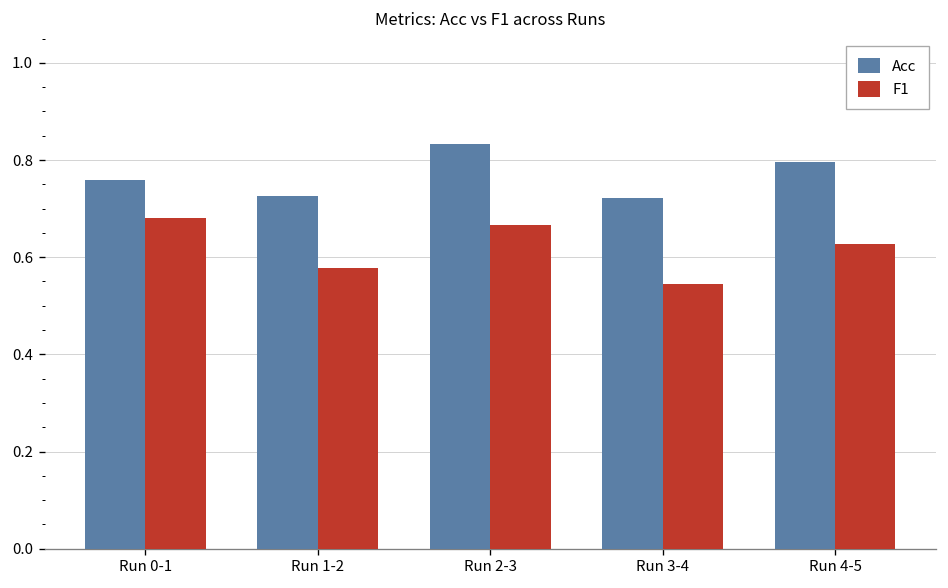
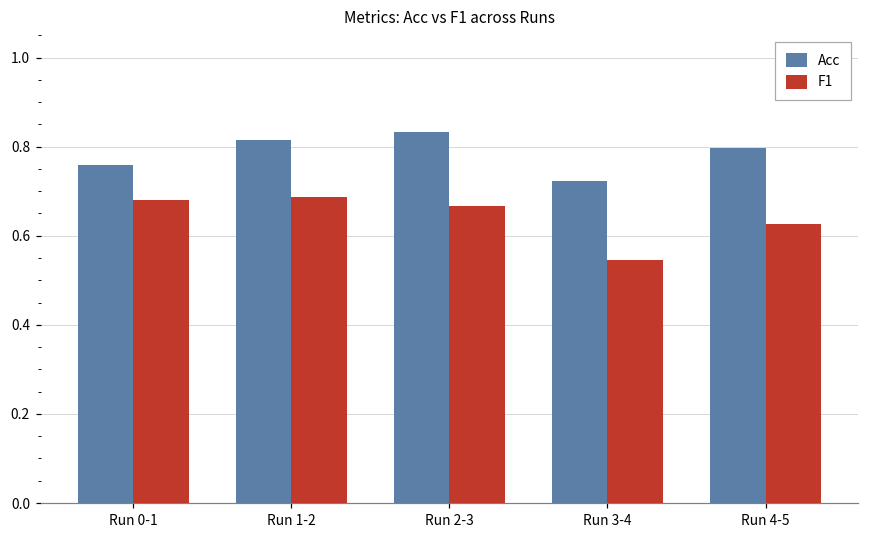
  {
    "Acc": {
      "Run 0-1": 0.76,
-     "Run 1-2": 0.73,
+     "Run 1-2": 0.81,
      "Run 2-3": 0.83,
      "Run 3-4": 0.72,
      "Run 4-5": 0.80
    },
    "F1": {
      "Run 0-1": 0.68,
-     "Run 1-2": 0.58,
+     "Run 1-2": 0.69,
      "Run 2-3": 0.67,
      "Run 3-4": 0.55,
      "Run 4-5": 0.63
    }
  }
